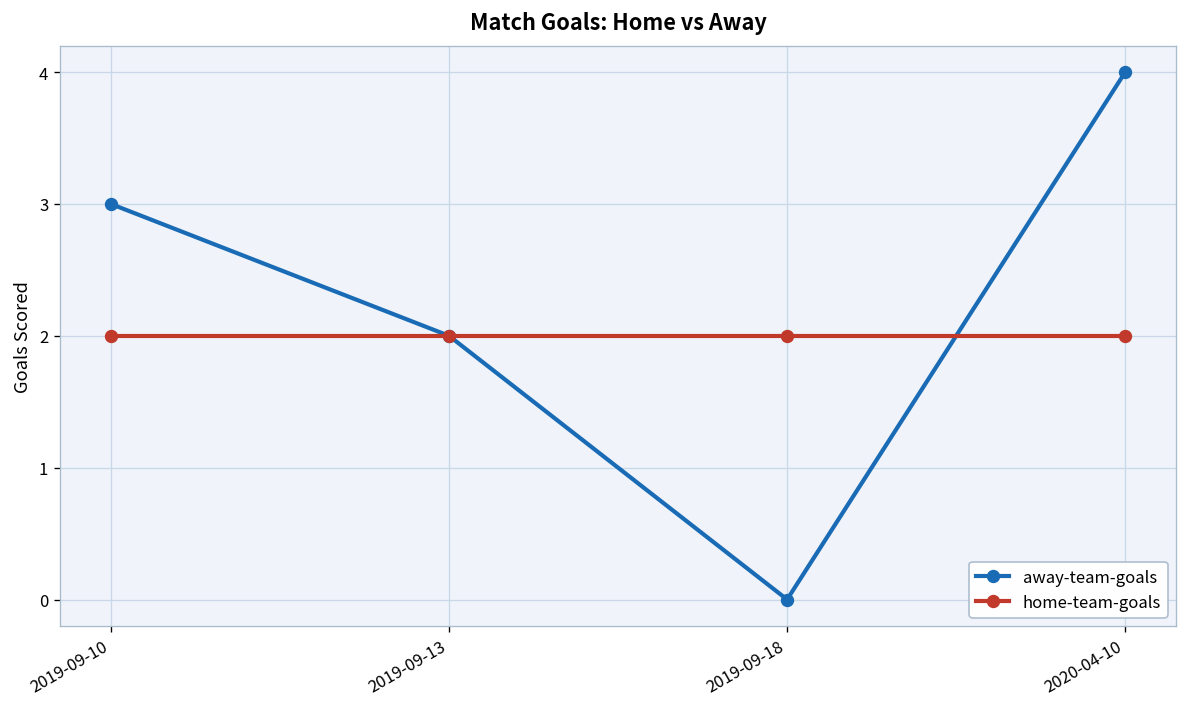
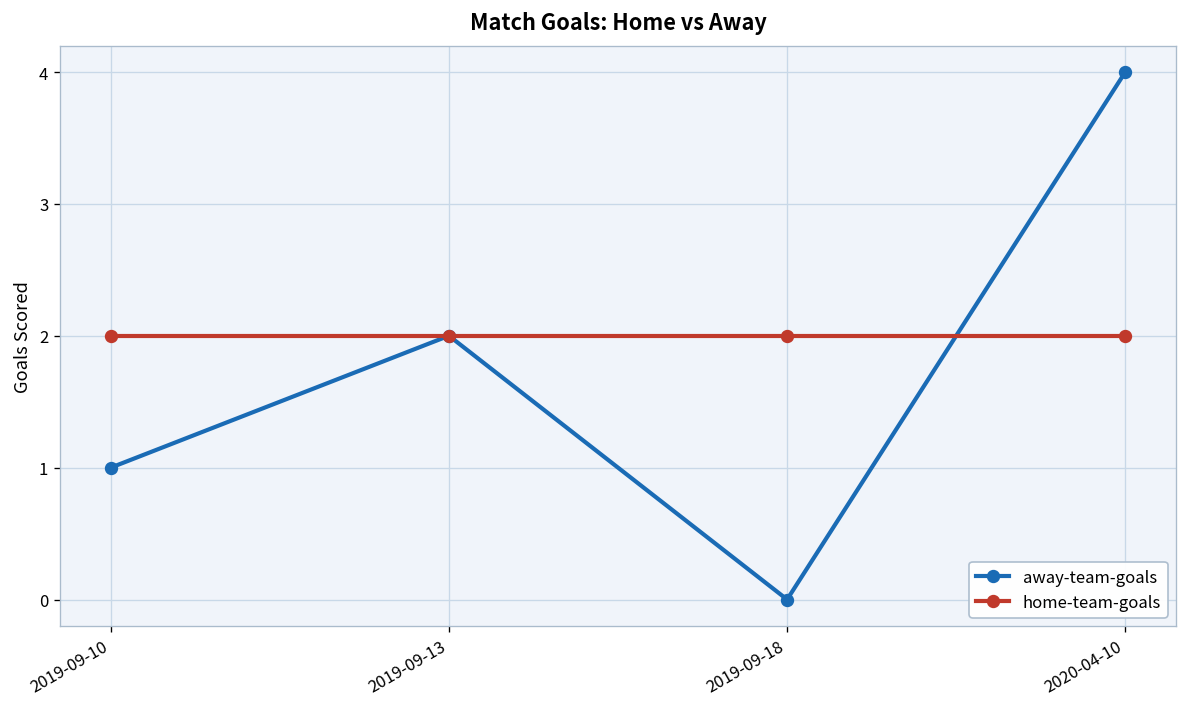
  {
    "away-team-goals": {
-     "2019-09-10": 3,
+     "2019-09-10": 1,
      "2019-09-18": 0,
      "2020-04-10": 4
    },
    "home-team-goals": {
      "2019-09-10": 2,
      "2019-09-18": 2,
      "2020-04-10": 2
    }
  }
